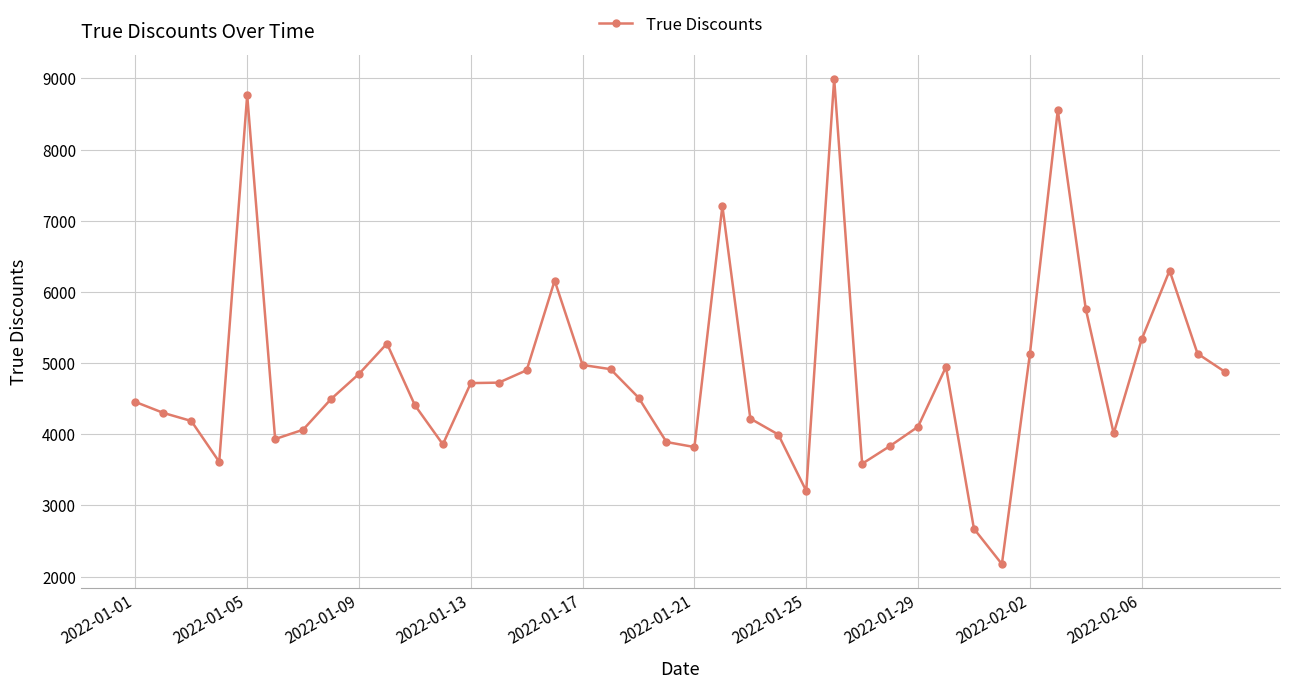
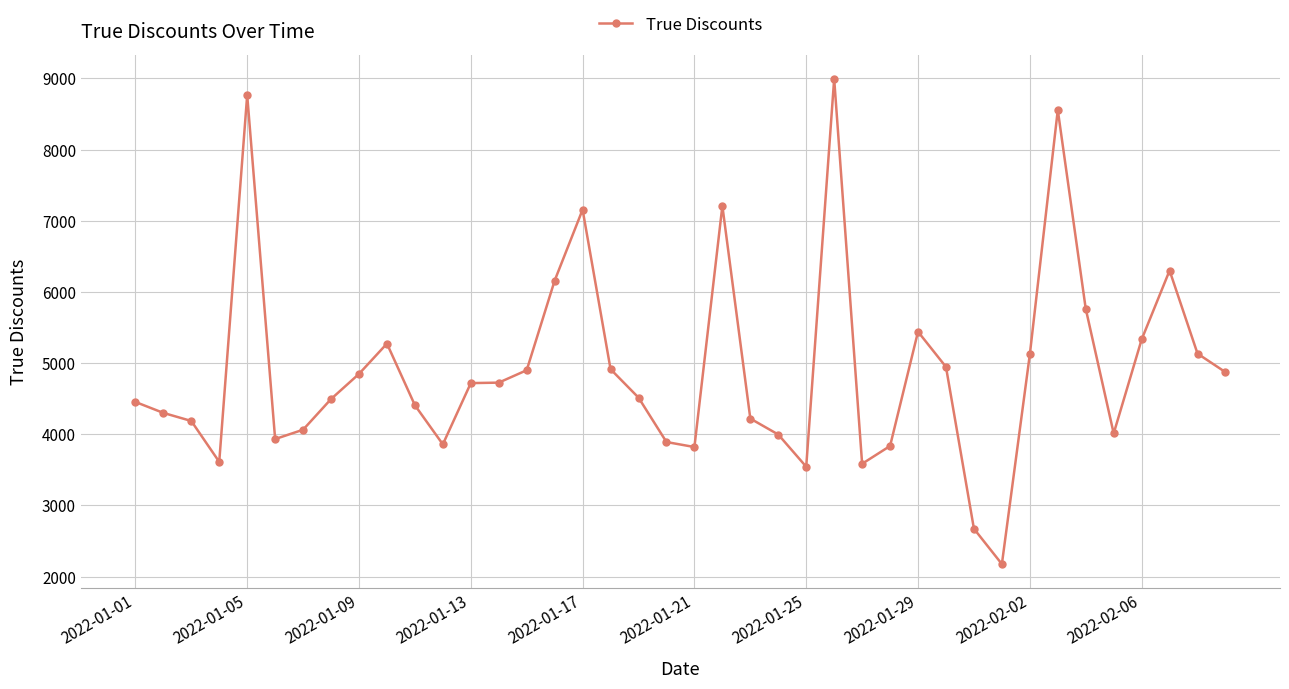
  {
    "2022-01-01": 4500,
    "2022-01-05": 8800,
    "2022-01-09": 4800,
    "2022-01-13": 4700,
-   "2022-01-17": 5000,
+   "2022-01-17": 7200,
    "2022-01-21": 3800,
-   "2022-01-25": 3200,
-   "2022-01-29": 4100,
+   "2022-01-25": 3500,
+   "2022-01-29": 5400,
    "2022-02-02": 5100,
    "2022-02-06": 5300
  }
